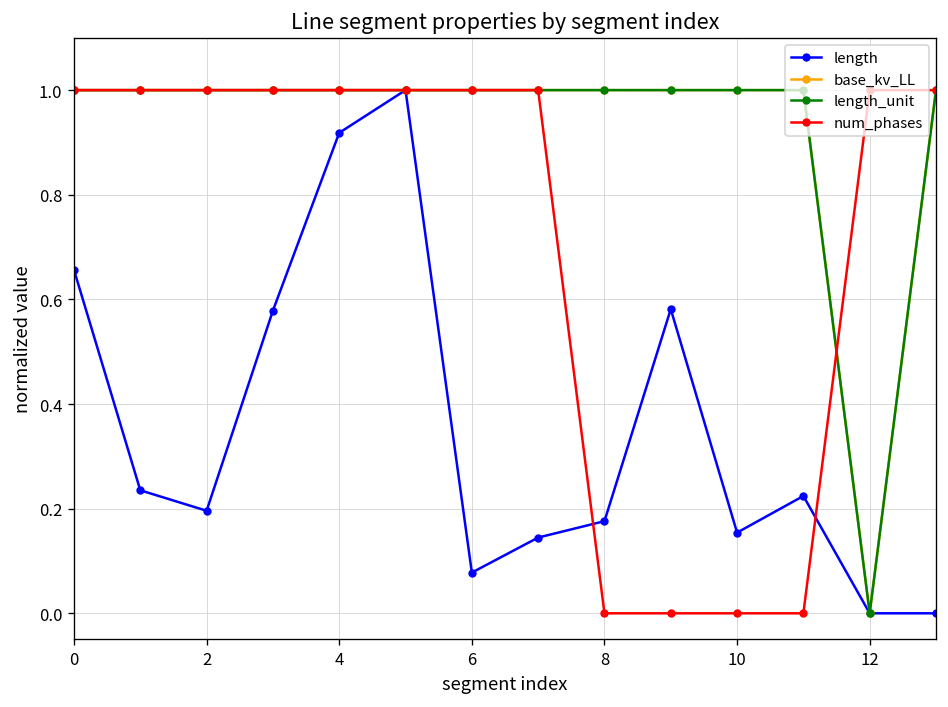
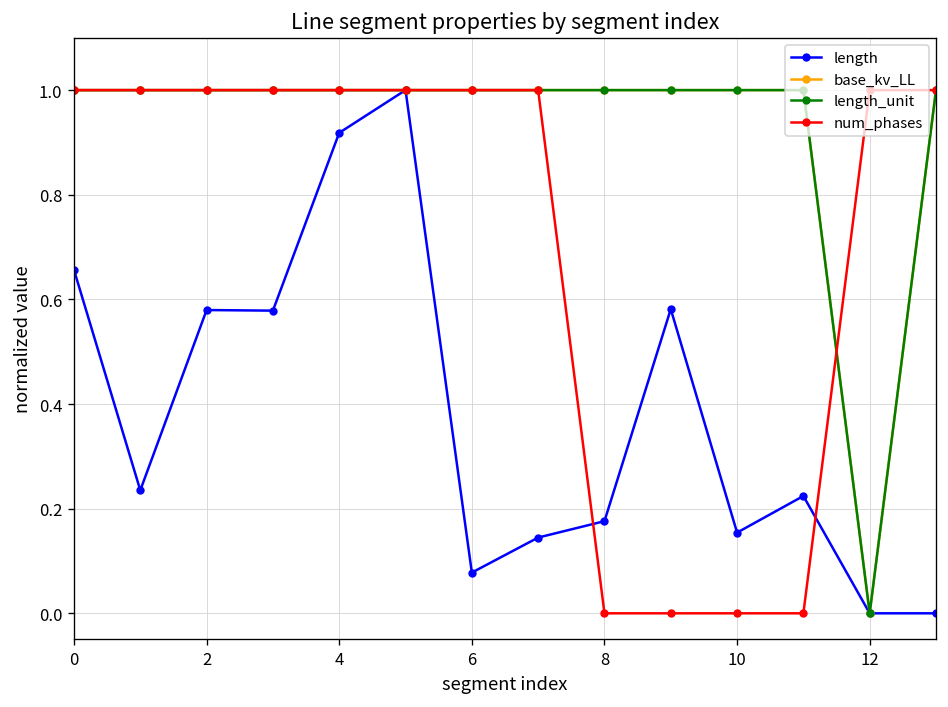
  {
    "length": {
      "0": 0.66,
-     "2": 0.20,
+     "2": 0.58,
      "4": 0.92,
      "6": 0.08,
      "8": 0.18,
      "10": 0.15
    },
    "length_unit": {
      "8": 1.00,
      "10": 1.00
    },
    "num_phases": {
      "8": 0.00,
      "10": 0.00
    }
  }
